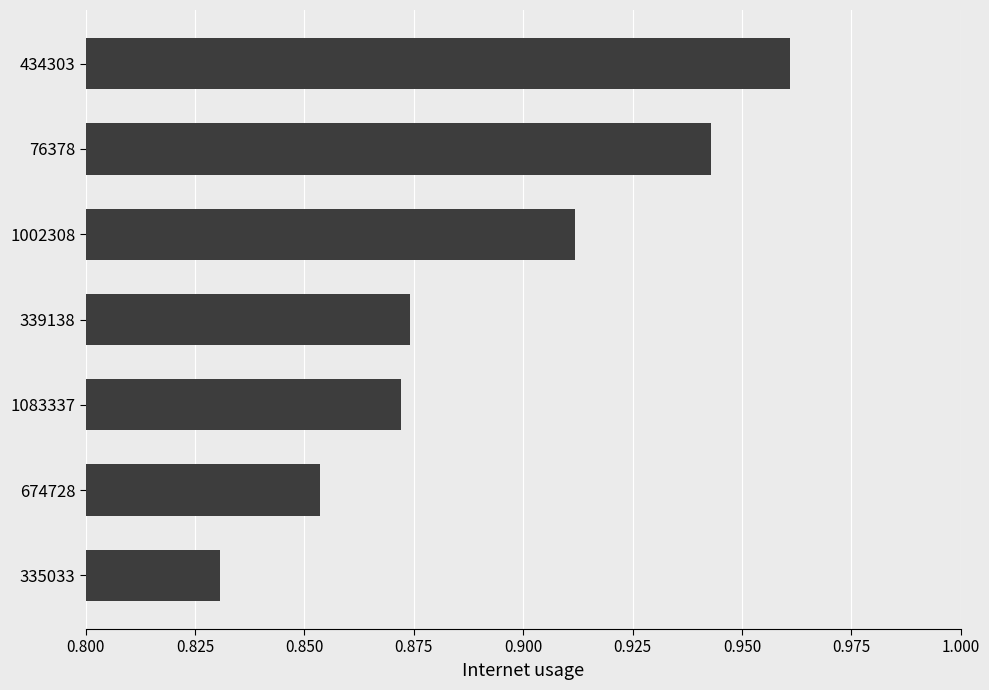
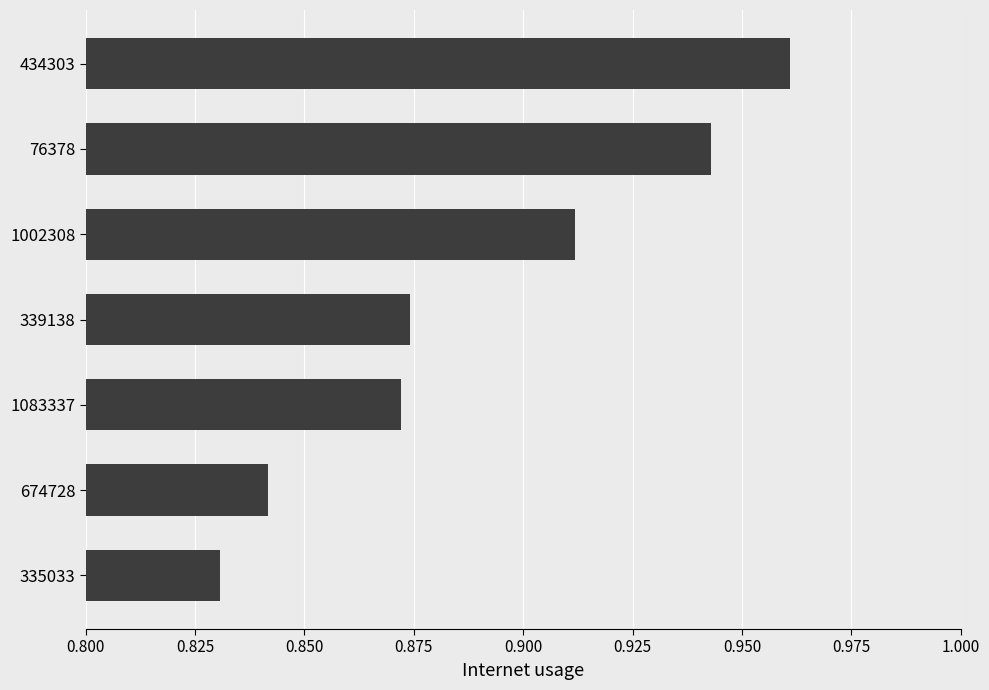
  {
    "434303": 0.961,
    "76378": 0.943,
    "1002308": 0.912,
    "339138": 0.874,
    "1083337": 0.872,
-   "674728": 0.854,
+   "674728": 0.842,
    "335033": 0.831
  }
